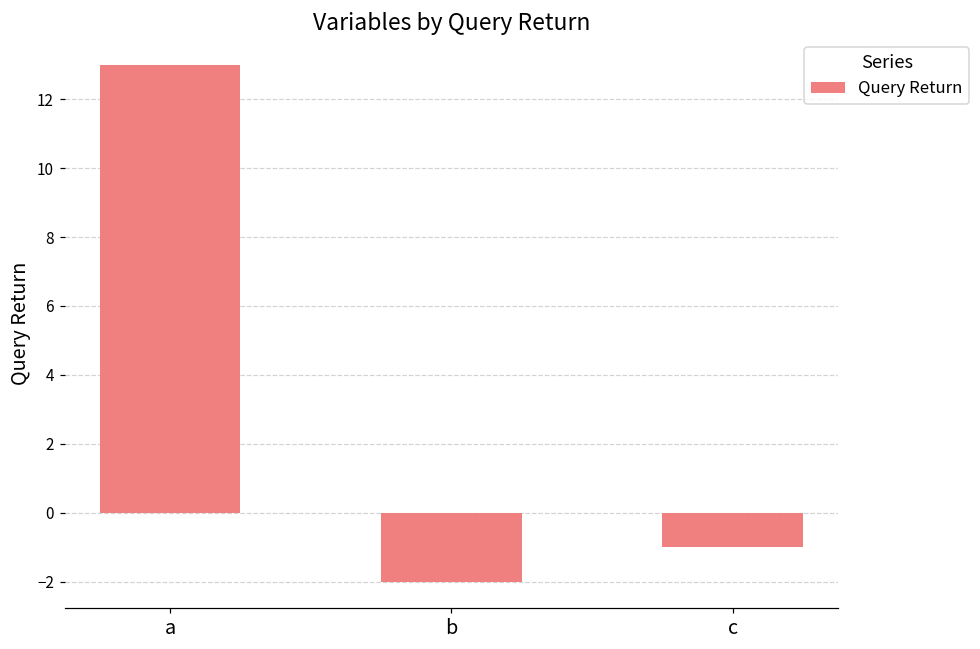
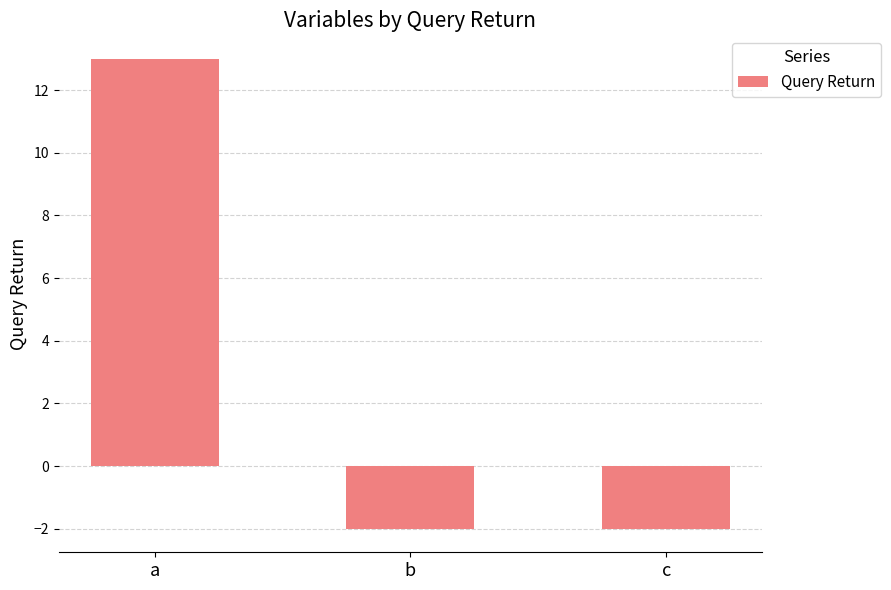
  {
    "a": 13,
    "b": -2,
-   "c": -1
+   "c": -2
  }
